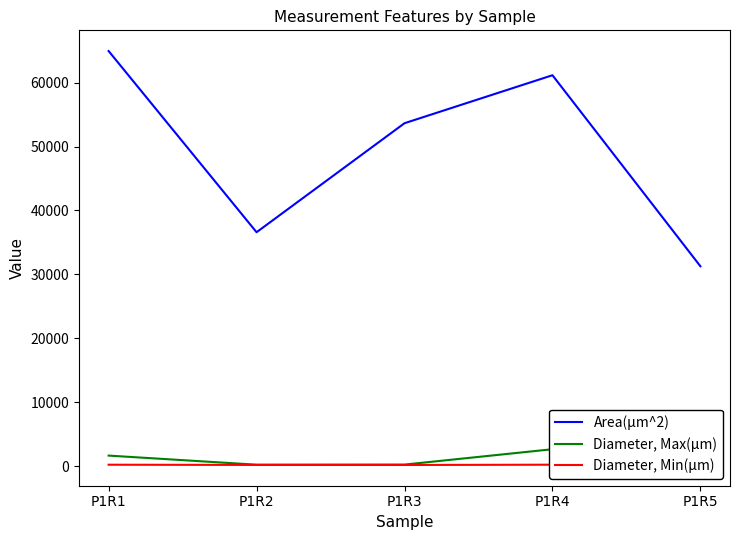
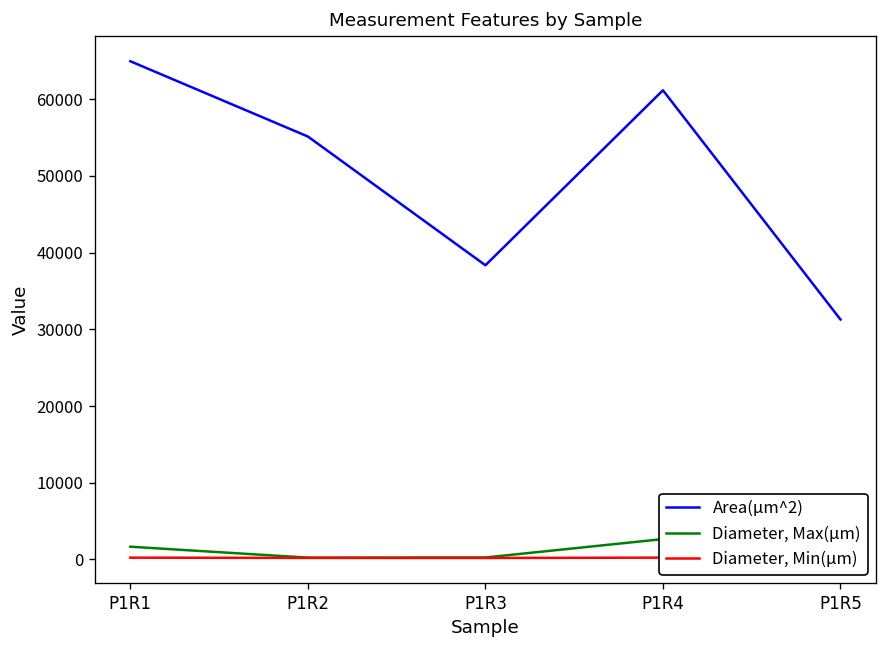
  {
    "Area(µm^2)": {
      "P1R1": 65000,
-     "P1R2": 37000,
-     "P1R3": 54000,
+     "P1R2": 55000,
+     "P1R3": 38000,
      "P1R4": 61000,
      "P1R5": 31000
    },
    "Diameter, Max(µm)": {
      "P1R1": 2000
    },
    "Diameter, Min(µm)": {
      "P1R1": 0
    }
  }
